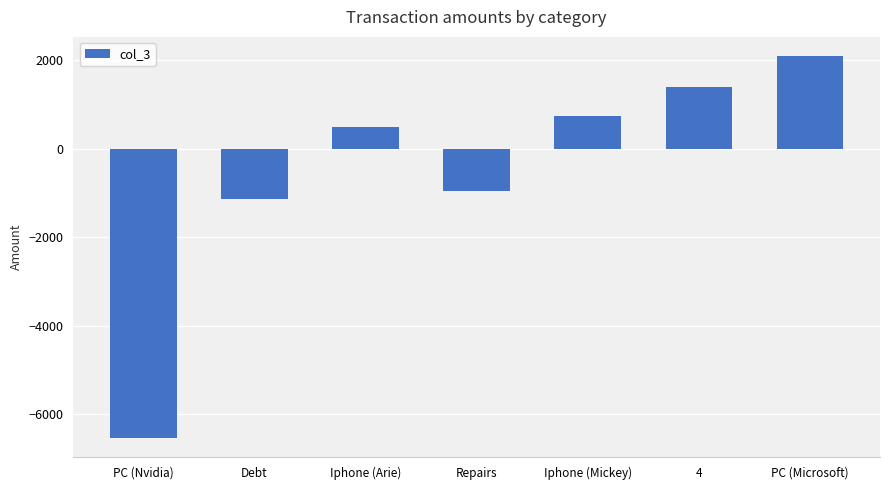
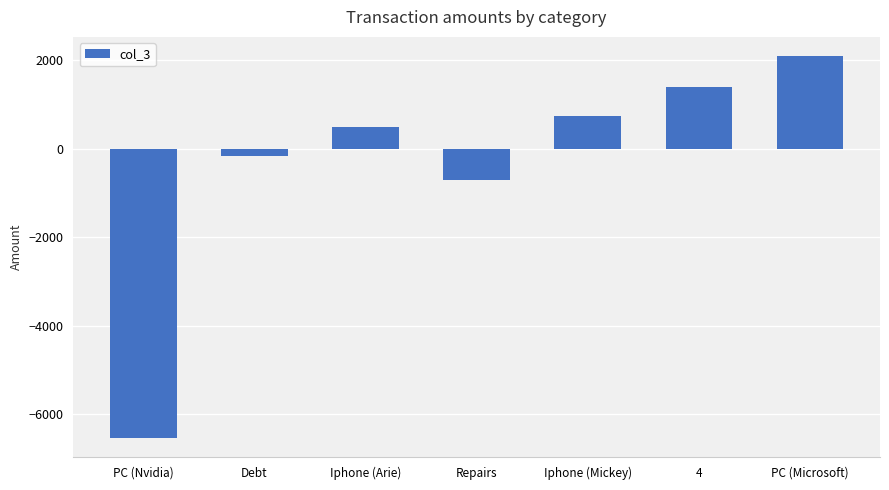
  {
    "PC (Nvidia)": -6500,
-   "Debt": -1100,
+   "Debt": -200,
    "Iphone (Arie)": 500,
-   "Repairs": -1000,
+   "Repairs": -700,
    "Iphone (Mickey)": 700,
    "4": 1400,
    "PC (Microsoft)": 2100
  }
